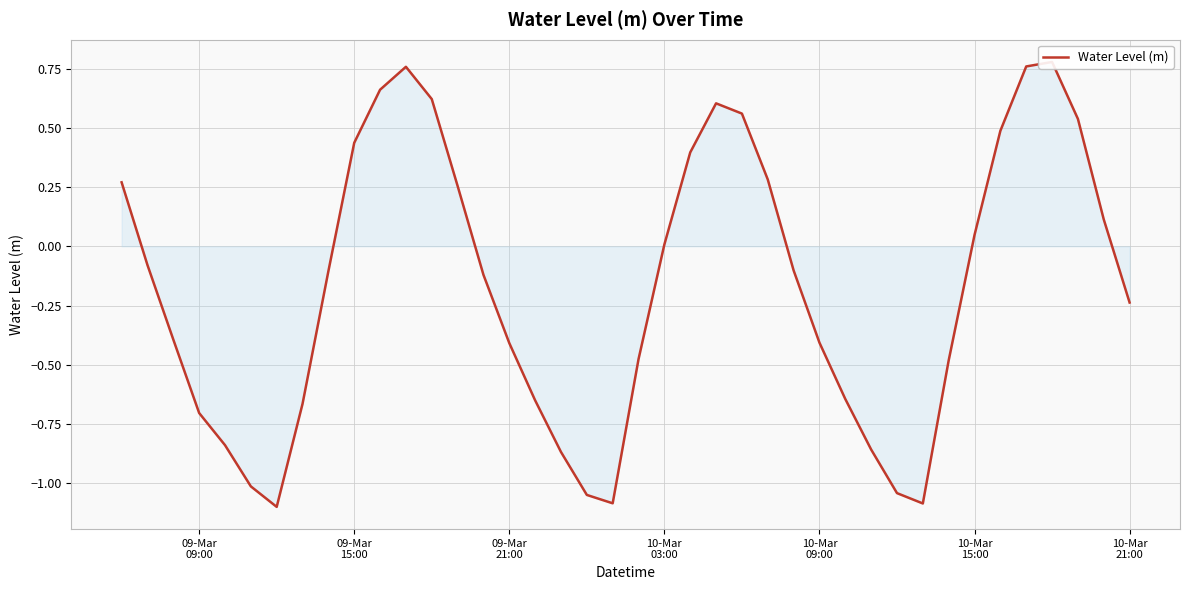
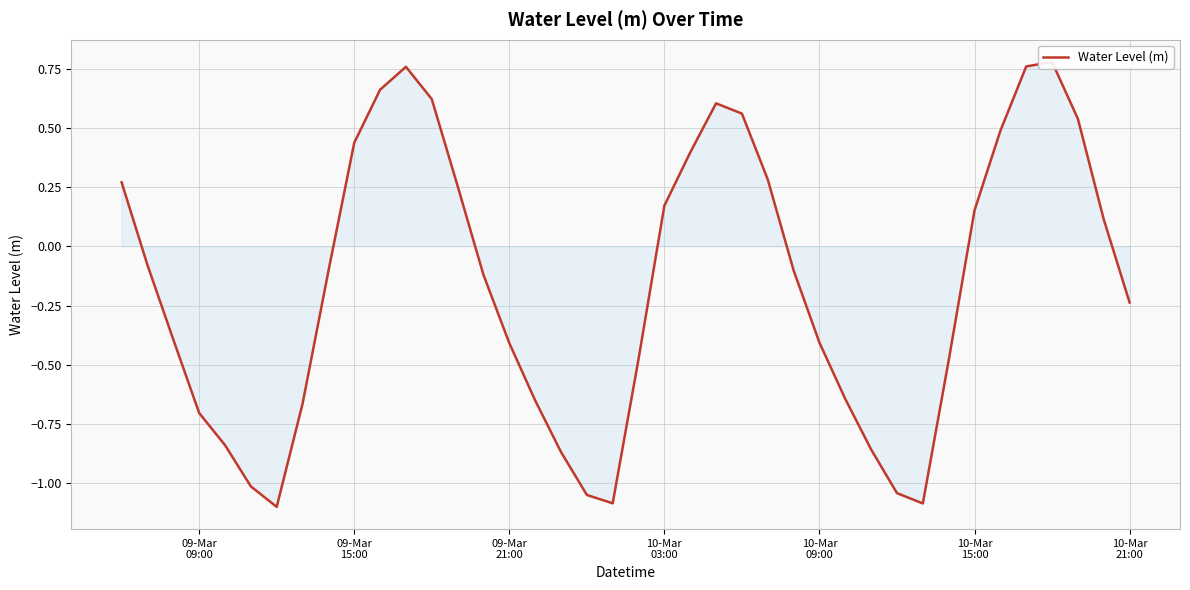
  {
    "Water Level (m)": {
      "09-Mar 09:00": -0.70,
      "09-Mar 21:00": -0.41,
-     "10-Mar 03:00": 0.01,
+     "10-Mar 03:00": 0.17,
      "10-Mar 09:00": -0.41,
-     "10-Mar 15:00": 0.05,
+     "10-Mar 15:00": 0.15,
      "10-Mar 21:00": -0.24
    }
  }
